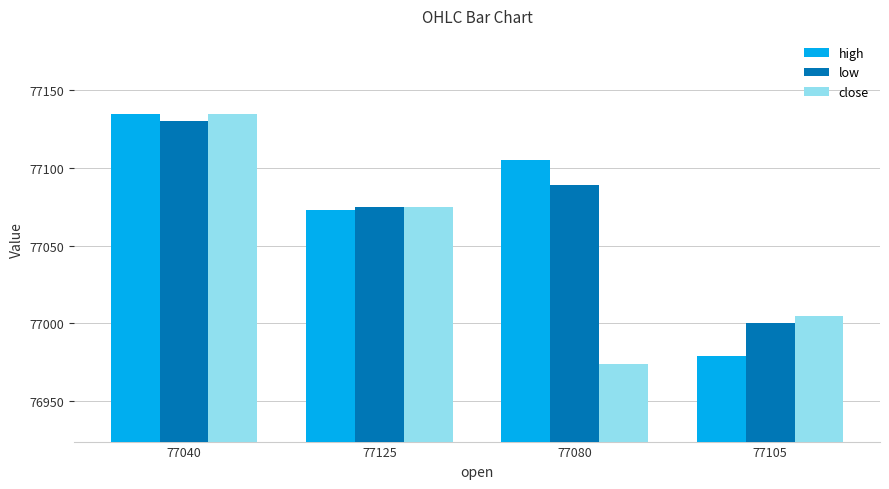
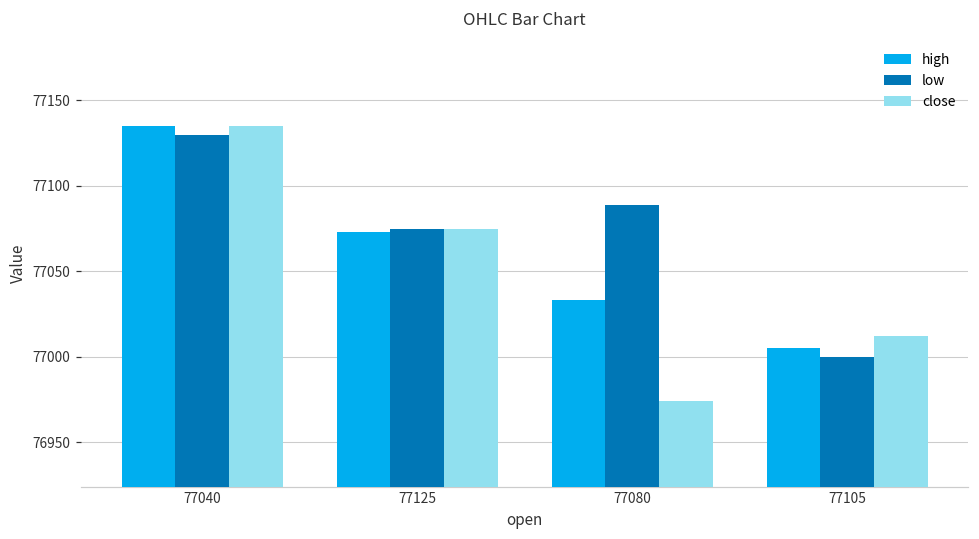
  {
    "high": {
      "77040": 77135,
      "77125": 77073,
-     "77080": 77105,
-     "77105": 76979
+     "77080": 77033,
+     "77105": 77005
    },
    "low": {
      "77040": 77130,
      "77125": 77075,
      "77080": 77089,
      "77105": 77000
    },
    "close": {
      "77040": 77135,
      "77125": 77075,
      "77080": 76974,
-     "77105": 77005
+     "77105": 77012
    }
  }
